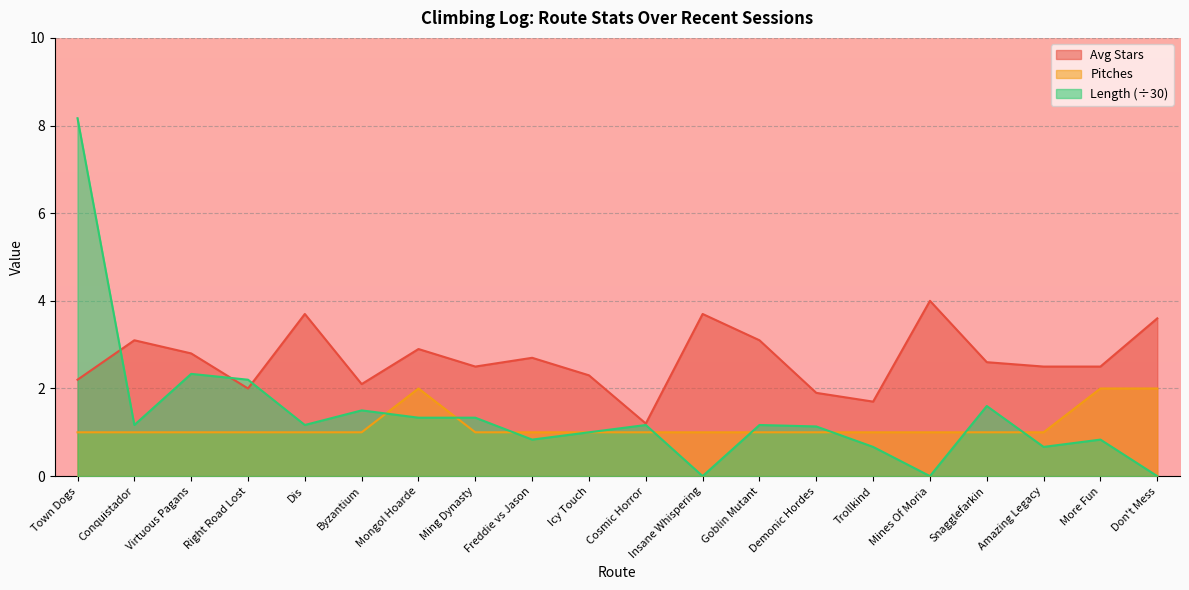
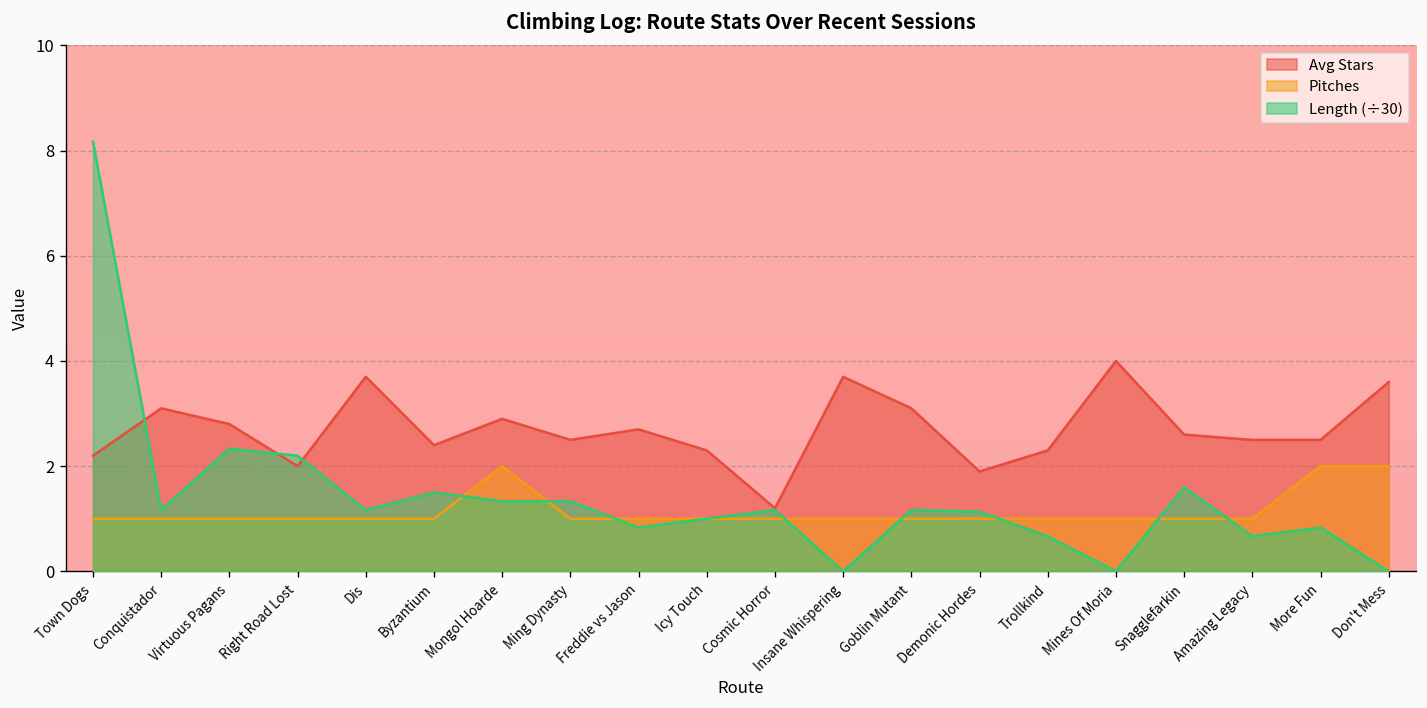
  {
    "Avg Stars": {
      "Town Dogs": 2.2,
      "Conquistador": 3.1,
      "Virtuous Pagans": 2.8,
      "Right Road Lost": 2.0,
      "Dis": 3.7,
-     "Byzantium": 2.1,
+     "Byzantium": 2.4,
      "Mongol Hoarde": 2.9,
      "Ming Dynasty": 2.5,
      "Freddie vs Jason": 2.7,
      "Icy Touch": 2.3,
      "Insane Whispering": 3.7,
      "Goblin Mutant": 3.1,
      "Demonic Hordes": 1.9,
-     "Trollkind": 1.7,
+     "Trollkind": 2.3,
      "Mines Of Moria": 4.0,
      "Snagglefarkin": 2.6,
      "Amazing Legacy": 2.5,
      "More Fun": 2.5,
      "Don't Mess": 3.6
    },
    "Pitches": {
      "Town Dogs": 1.0,
      "Conquistador": 1.0,
      "Virtuous Pagans": 1.0,
      "Right Road Lost": 1.0,
      "Dis": 1.0,
      "Byzantium": 1.0,
      "Mongol Hoarde": 2.0,
      "Ming Dynasty": 1.0,
      "Freddie vs Jason": 1.0,
      "Cosmic Horror": 1.0,
      "Insane Whispering": 1.0,
      "Goblin Mutant": 1.0,
      "Demonic Hordes": 1.0,
      "Trollkind": 1.0,
      "Mines Of Moria": 1.0,
      "Snagglefarkin": 1.0,
      "Amazing Legacy": 1.0,
      "More Fun": 2.0,
      "Don't Mess": 2.0
    },
    "Length (÷30)": {
      "Town Dogs": 8.2,
      "Conquistador": 1.2,
      "Virtuous Pagans": 2.3,
      "Right Road Lost": 2.2,
      "Dis": 1.2,
      "Byzantium": 1.5,
      "Mongol Hoarde": 1.3,
      "Ming Dynasty": 1.3,
      "Freddie vs Jason": 0.8,
      "Insane Whispering": 0.0,
      "Goblin Mutant": 1.2,
      "Demonic Hordes": 1.1,
      "Trollkind": 0.7,
      "Mines Of Moria": 0.0,
      "Snagglefarkin": 1.6,
      "Amazing Legacy": 0.7,
      "More Fun": 0.8,
      "Don't Mess": 0.0
    }
  }
